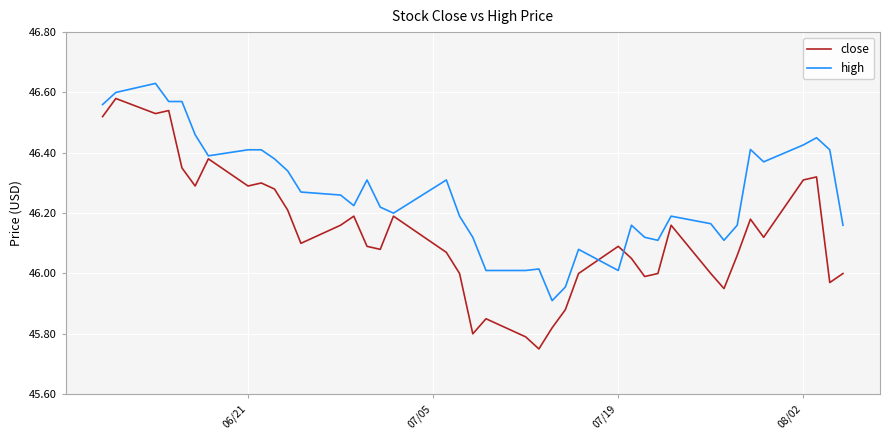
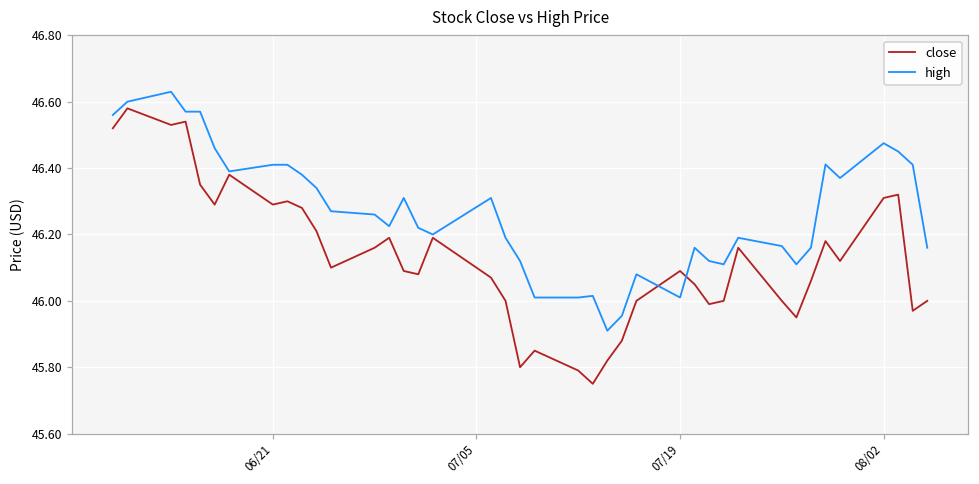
  {
    "close": {
      "06/21": 46.29,
      "07/19": 46.09,
      "08/02": 46.31
    },
    "high": {
      "06/21": 46.41,
      "07/19": 46.01,
-     "08/02": 46.43
+     "08/02": 46.48
    }
  }
